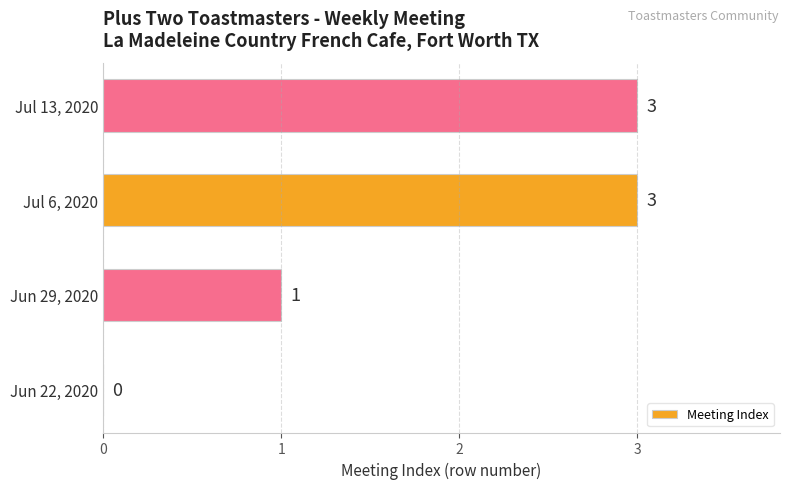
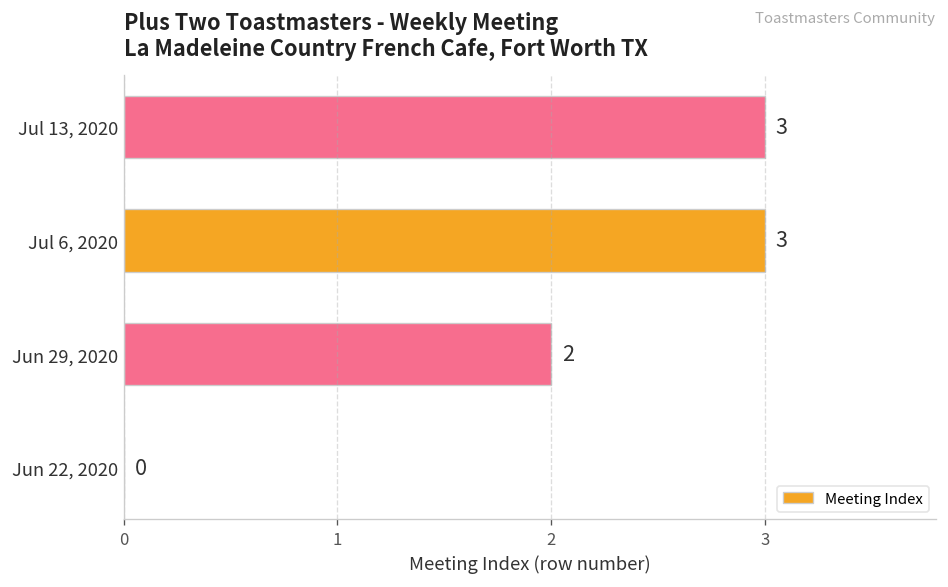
  {
    "Jul 13, 2020": 3,
    "Jul 6, 2020": 3,
-   "Jun 29, 2020": 1,
+   "Jun 29, 2020": 2,
    "Jun 22, 2020": 0
  }
